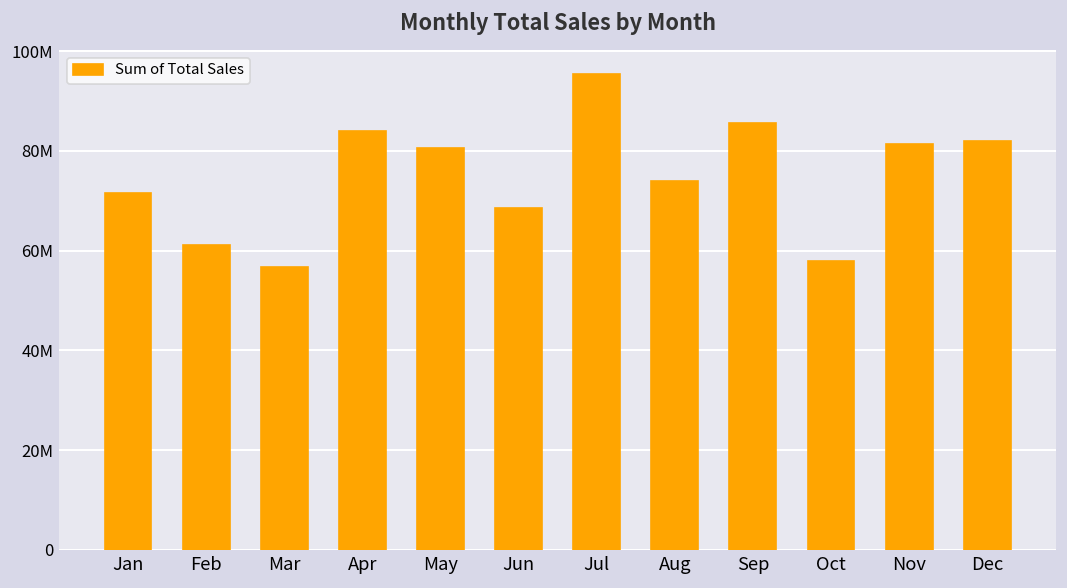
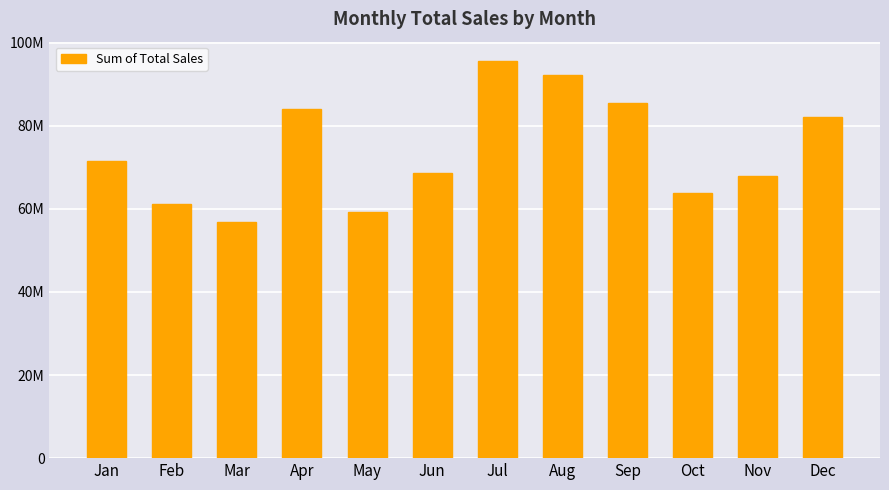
  {
    "Jan": 71000000,
    "Feb": 61000000,
    "Mar": 57000000,
    "Apr": 84000000,
-   "May": 81000000,
+   "May": 59000000,
    "Jun": 69000000,
    "Jul": 95000000,
-   "Aug": 74000000,
+   "Aug": 92000000,
    "Sep": 86000000,
-   "Oct": 58000000,
-   "Nov": 81000000,
+   "Oct": 64000000,
+   "Nov": 68000000,
    "Dec": 82000000
  }
